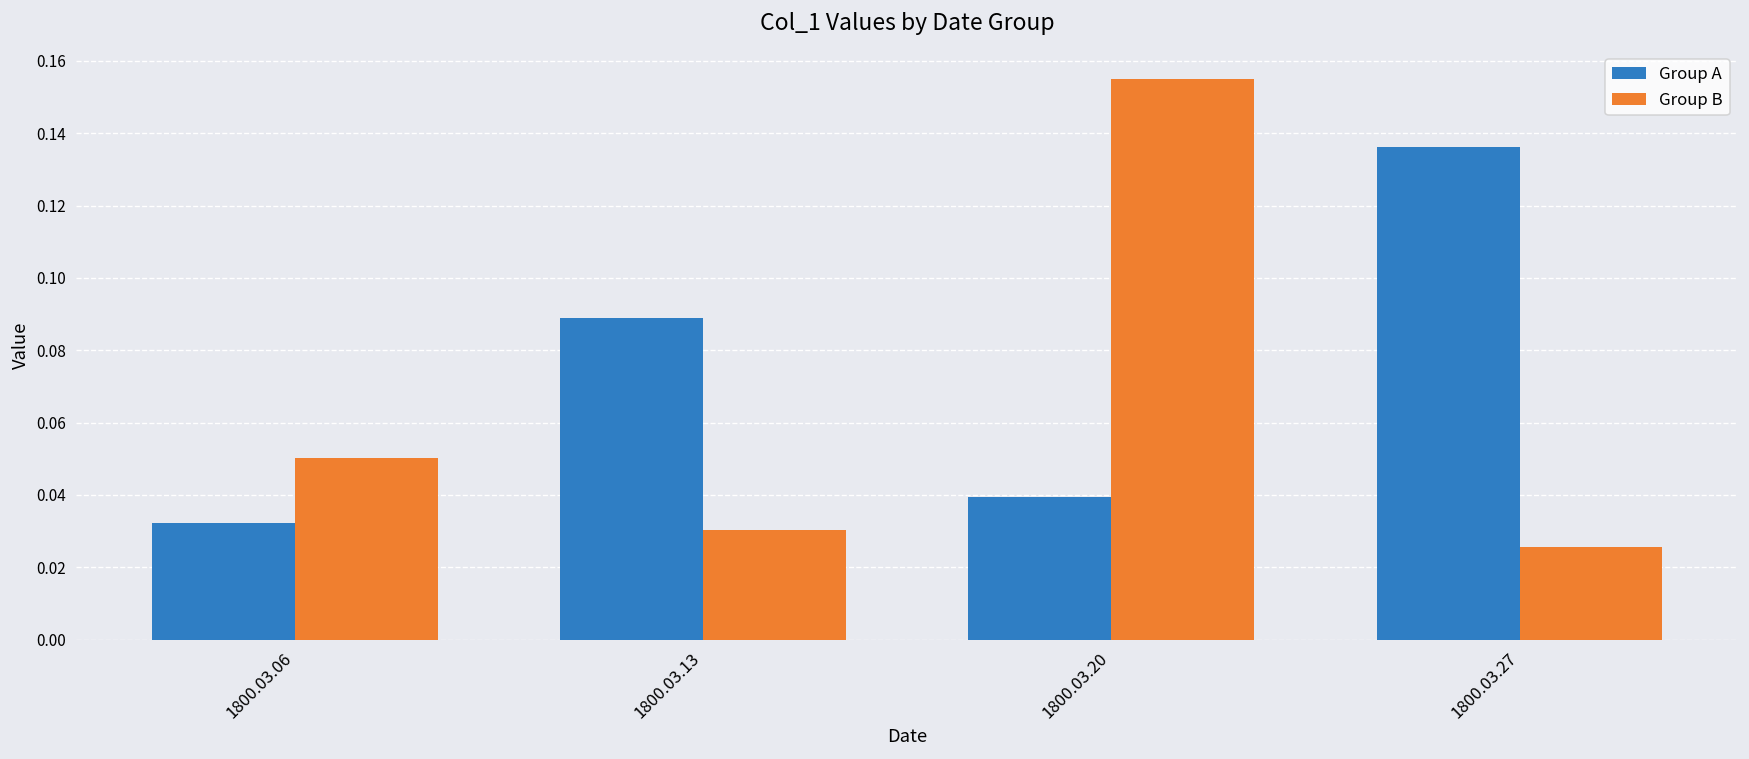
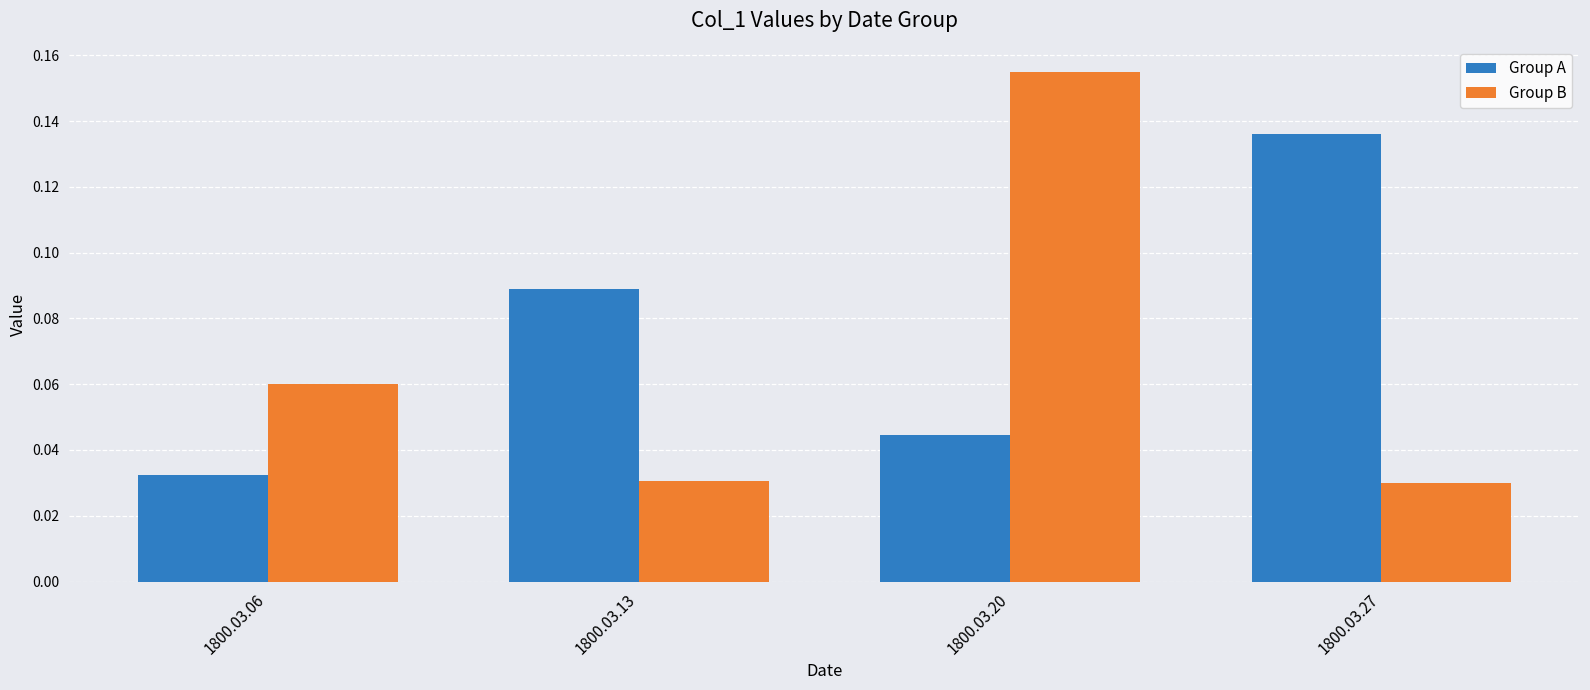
  {
    "Group A": {
      "1800.03.06": 0.032,
      "1800.03.13": 0.089,
-     "1800.03.20": 0.039,
+     "1800.03.20": 0.045,
      "1800.03.27": 0.136
    },
    "Group B": {
-     "1800.03.06": 0.050,
+     "1800.03.06": 0.060,
      "1800.03.13": 0.030,
      "1800.03.20": 0.155,
-     "1800.03.27": 0.026
+     "1800.03.27": 0.030
    }
  }
